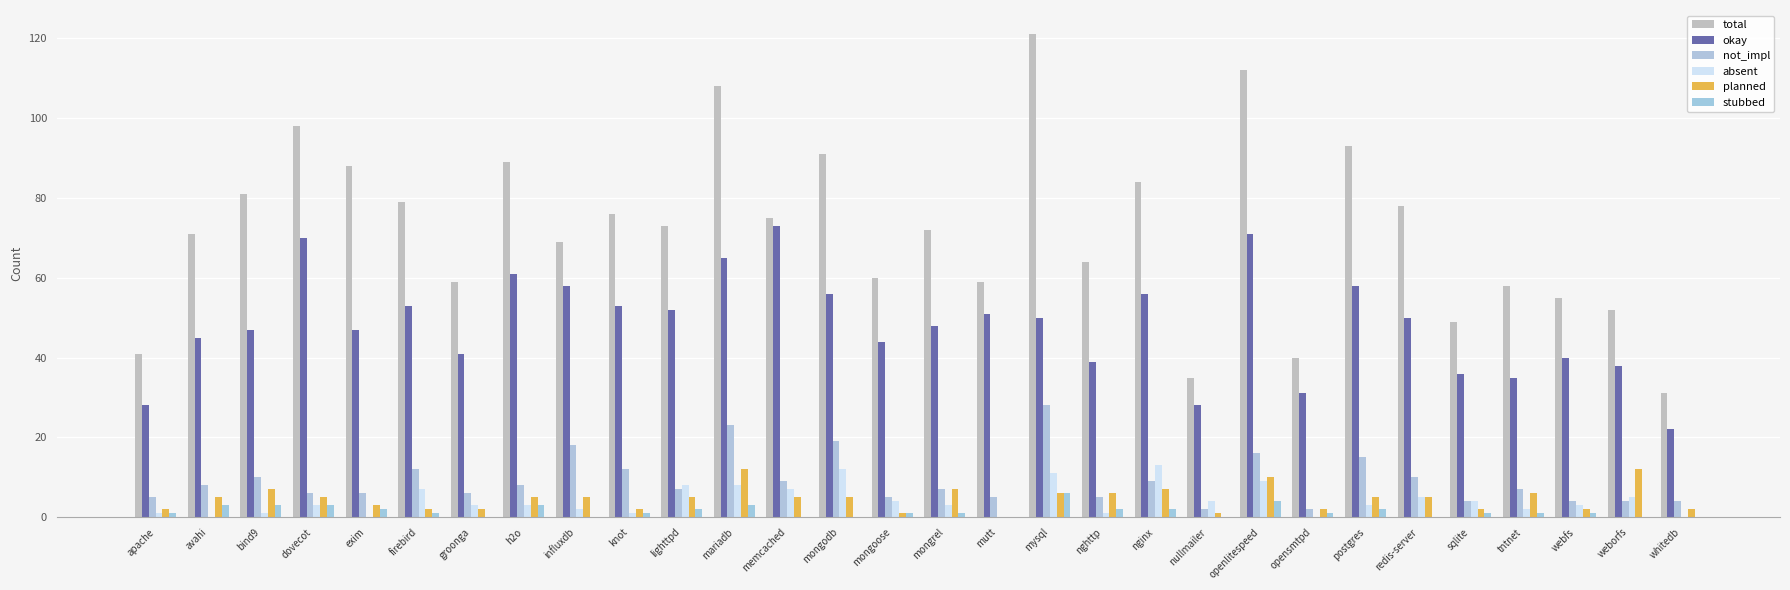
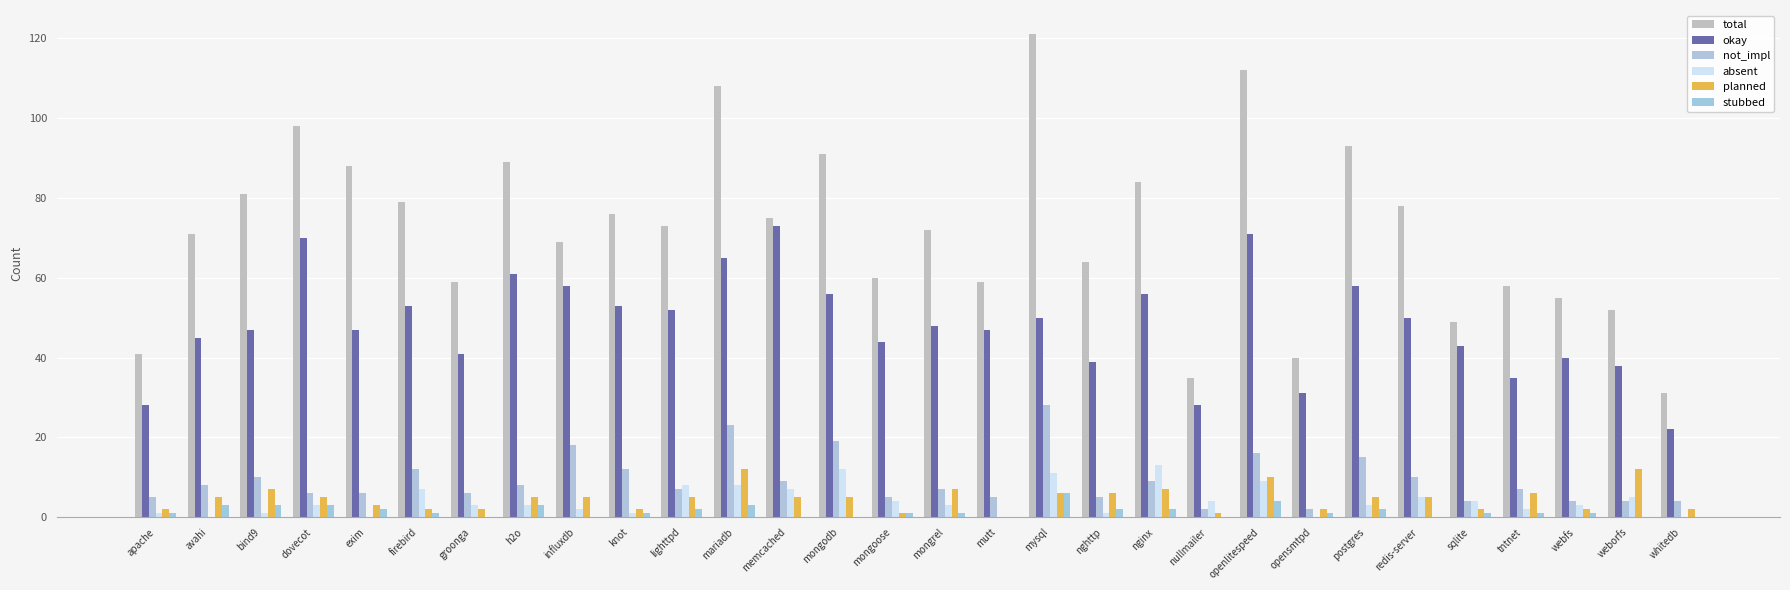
  {
    "okay": {
      "apache": 28,
      "avahi": 45,
      "bind9": 47,
      "dovecot": 70,
      "exim": 47,
      "firebird": 53,
      "groonga": 41,
      "h2o": 61,
      "influxdb": 58,
      "knot": 53,
      "lighttpd": 52,
      "mariadb": 65,
      "memcached": 73,
      "mongodb": 56,
      "mongoose": 44,
      "mongrel": 48,
-     "mutt": 51,
+     "mutt": 47,
      "mysql": 50,
      "nghttp": 39,
      "nginx": 56,
      "nullmailer": 28,
      "openlitespeed": 71,
      "opensmtpd": 31,
      "postgres": 58,
      "redis-server": 50,
-     "sqlite": 36,
+     "sqlite": 43,
      "tntnet": 35,
      "webfs": 40,
      "weborfs": 38,
      "whitedb": 22
    },
    "planned": {
      "apache": 2,
      "avahi": 5,
      "bind9": 7,
      "dovecot": 5,
      "exim": 3,
      "firebird": 2,
      "groonga": 2,
      "h2o": 5,
      "influxdb": 5,
      "knot": 2,
      "lighttpd": 5,
      "mariadb": 12,
      "memcached": 5,
      "mongodb": 5,
      "mongoose": 1,
      "mongrel": 7,
      "mutt": 0,
      "mysql": 6,
      "nghttp": 6,
      "nginx": 7,
      "nullmailer": 1,
      "openlitespeed": 10,
      "opensmtpd": 2,
      "postgres": 5,
      "redis-server": 5,
      "sqlite": 2,
      "tntnet": 6,
      "webfs": 2,
      "weborfs": 12,
      "whitedb": 2
    }
  }
